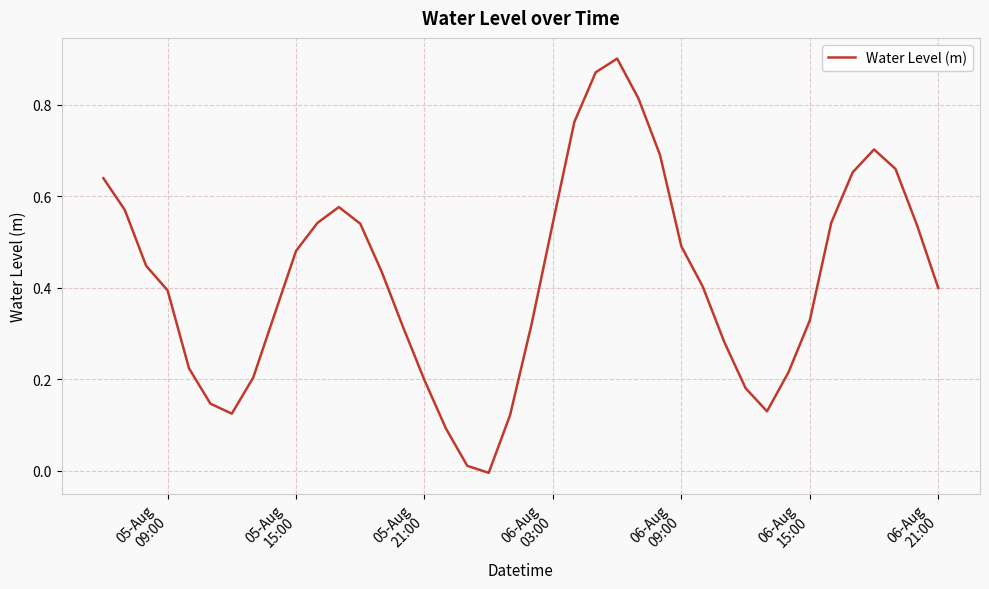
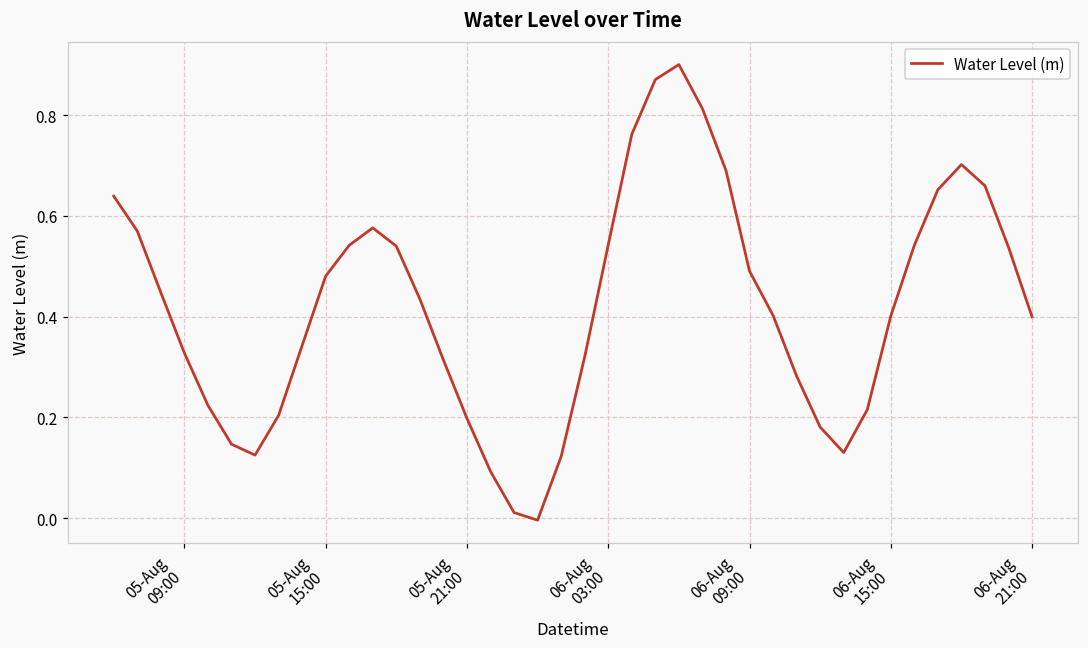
  {
-   "05-Aug 09:00": 0.39,
+   "05-Aug 09:00": 0.33,
    "05-Aug 15:00": 0.48,
    "05-Aug 21:00": 0.20,
    "06-Aug 03:00": 0.54,
    "06-Aug 09:00": 0.49,
-   "06-Aug 15:00": 0.33,
+   "06-Aug 15:00": 0.40,
    "06-Aug 21:00": 0.40
  }
